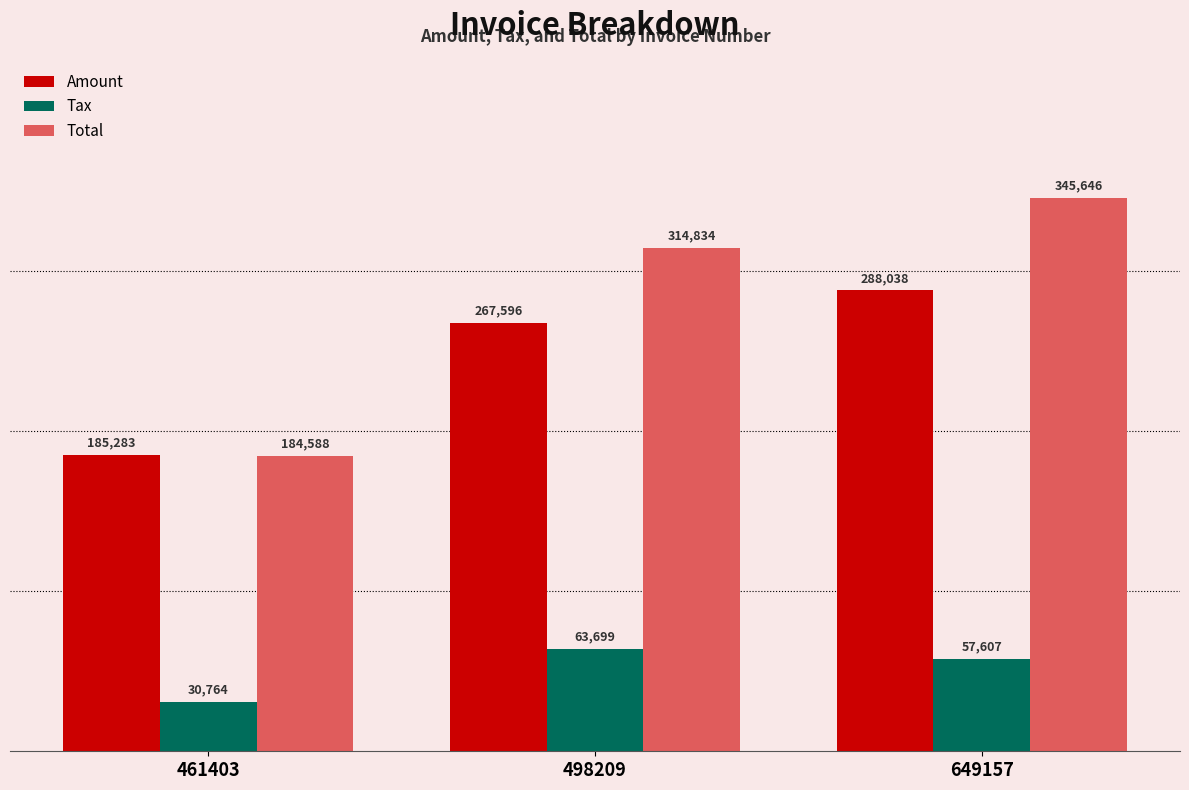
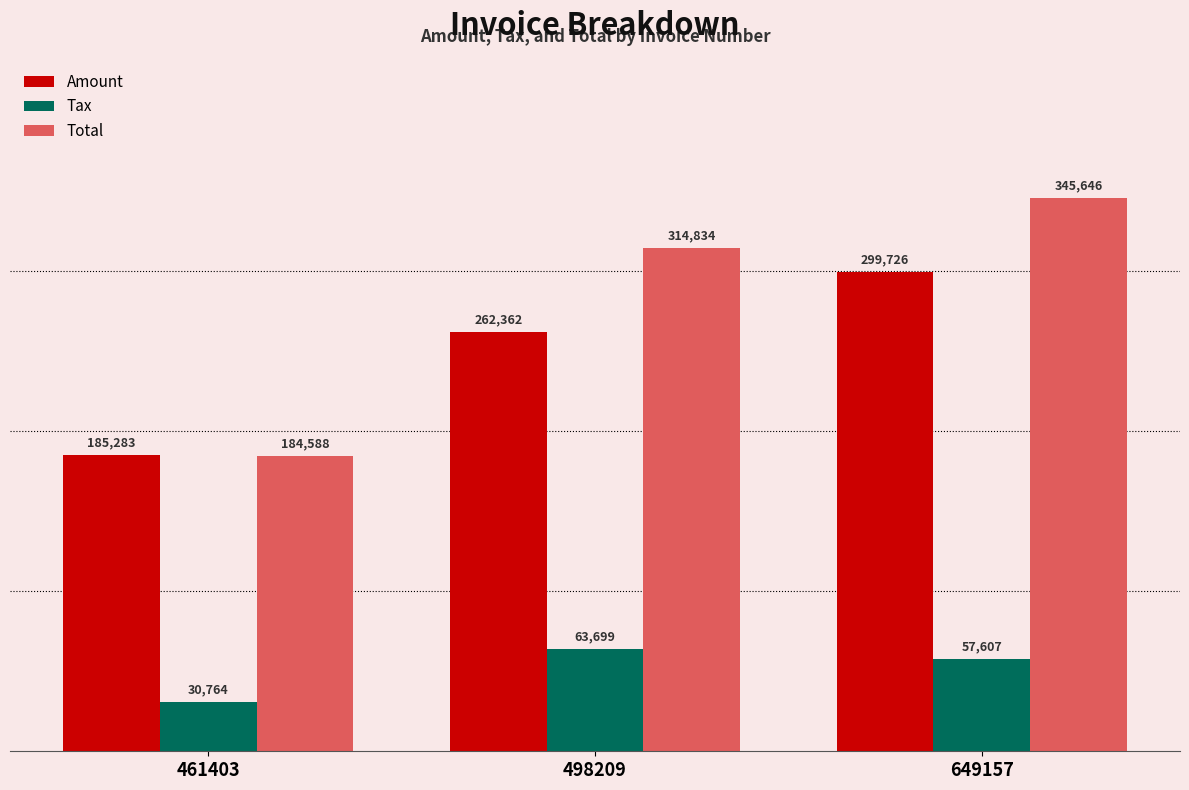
  {
    "Amount": {
      "461403": "185,283",
-     "498209": "267,596",
-     "649157": "288,038"
+     "498209": "262,362",
+     "649157": "299,726"
    },
    "Tax": {
      "498209": "63,699"
    },
    "Total": {
      "461403": "184,588",
      "498209": "314,834",
      "649157": "345,646"
    }
  }
